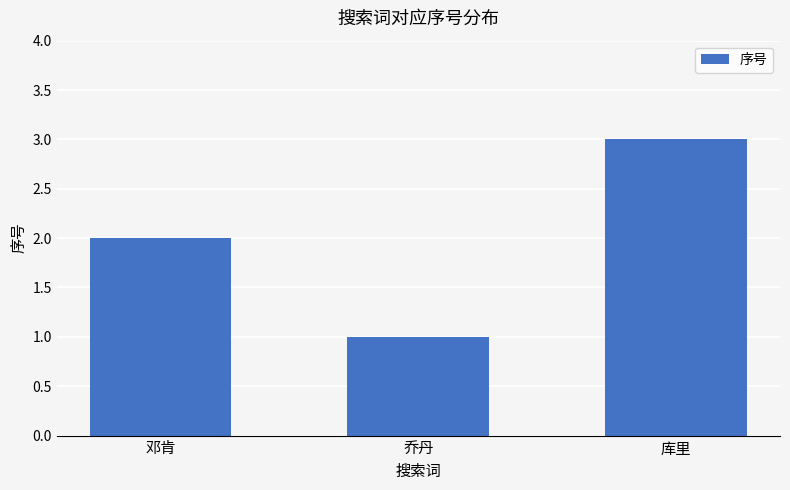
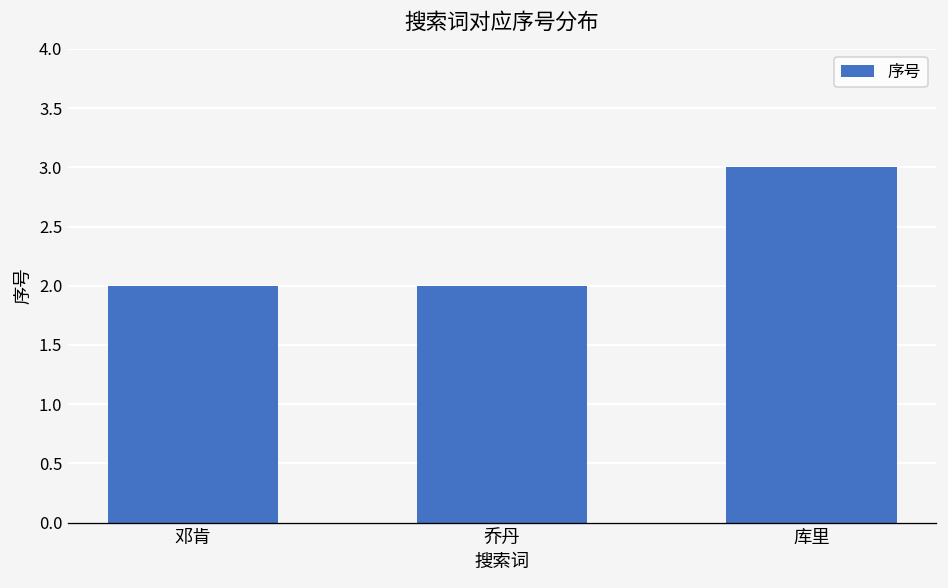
  {
    "邓肯": 2,
-   "乔丹": 1,
+   "乔丹": 2,
    "库里": 3
  }
